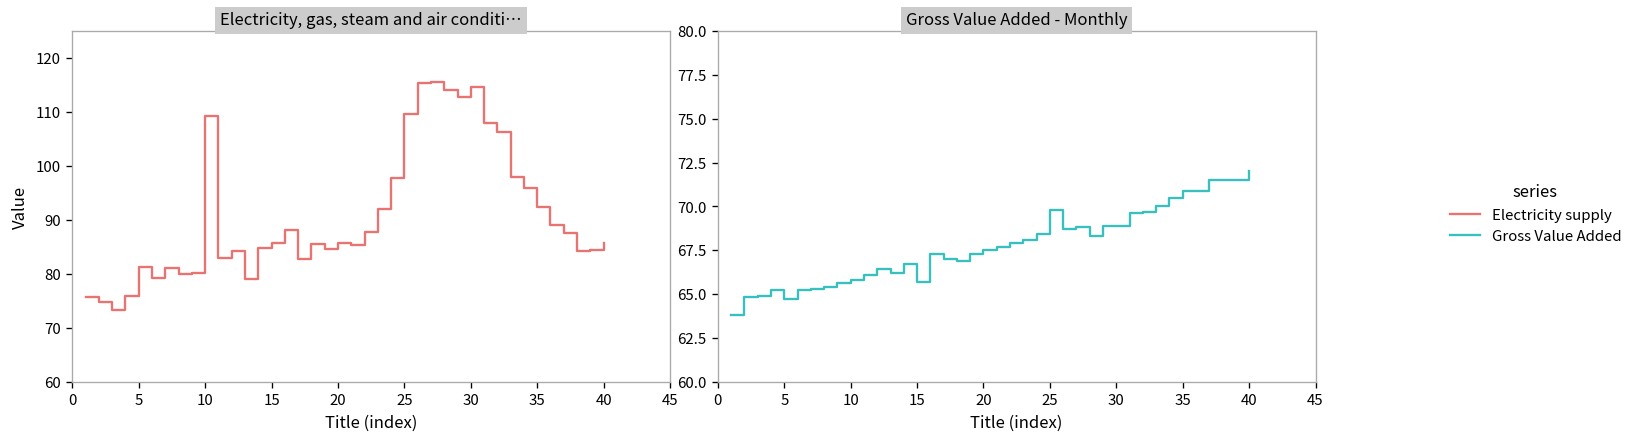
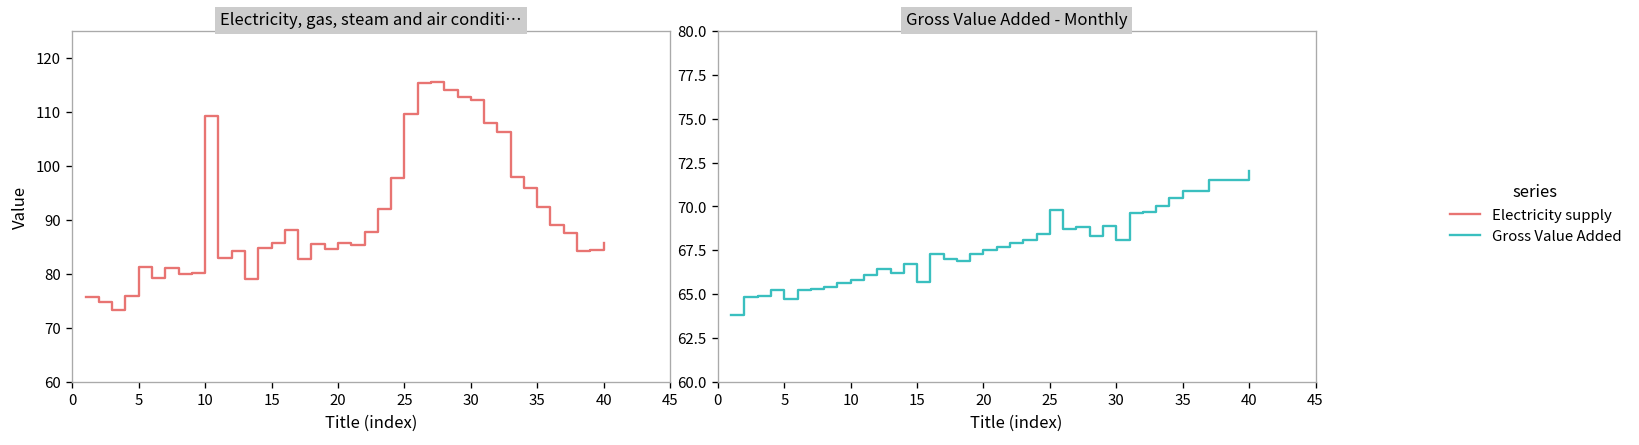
  {
    "Electricity, gas, steam and air conditi…": {
      "5": 81,
      "10": 109,
      "15": 86,
      "20": 86,
      "25": 110,
-     "30": 115,
+     "30": 112,
      "35": 92,
      "40": 86
    },
    "Gross Value Added - Monthly": {
      "5": 64.7,
      "10": 65.8,
      "15": 65.7,
      "20": 67.5,
      "25": 69.8,
-     "30": 68.9,
+     "30": 68.1,
      "35": 70.9,
      "40": 72.0
    }
  }
